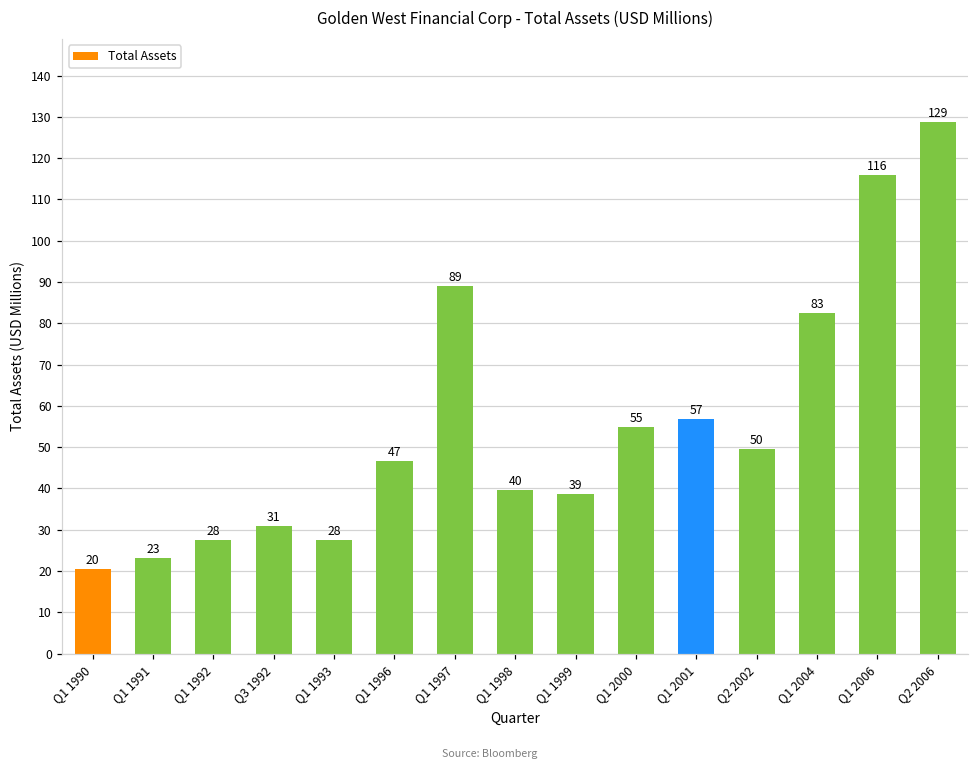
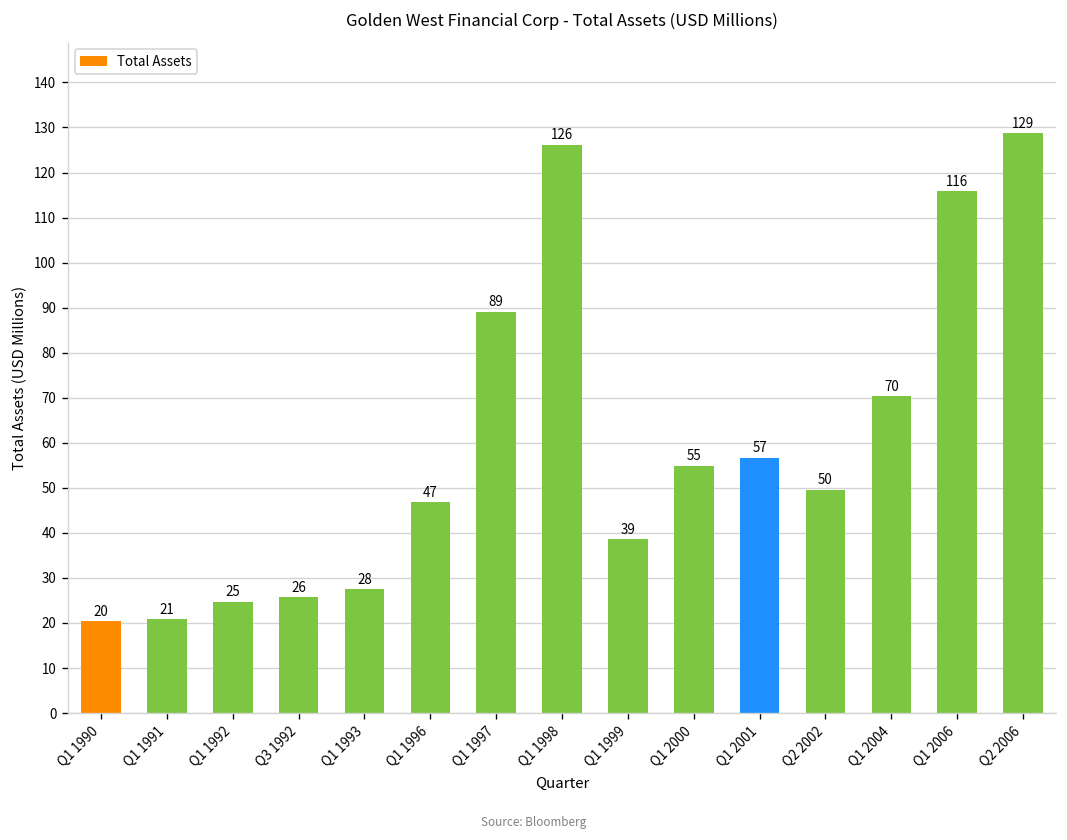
  {
    "Q1 1990": 20,
-   "Q1 1991": 23,
-   "Q1 1992": 28,
-   "Q3 1992": 31,
+   "Q1 1991": 21,
+   "Q1 1992": 25,
+   "Q3 1992": 26,
    "Q1 1993": 28,
    "Q1 1996": 47,
    "Q1 1997": 89,
-   "Q1 1998": 40,
+   "Q1 1998": 126,
    "Q1 1999": 39,
    "Q1 2000": 55,
    "Q1 2001": 57,
    "Q2 2002": 50,
-   "Q1 2004": 83,
+   "Q1 2004": 70,
    "Q1 2006": 116,
    "Q2 2006": 129
  }
